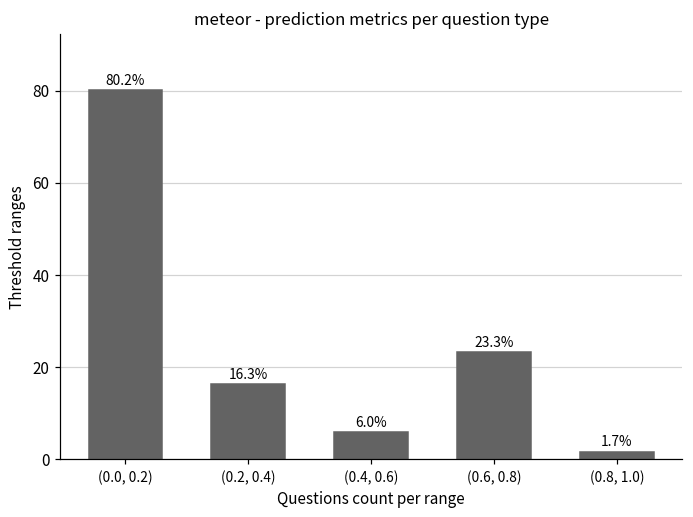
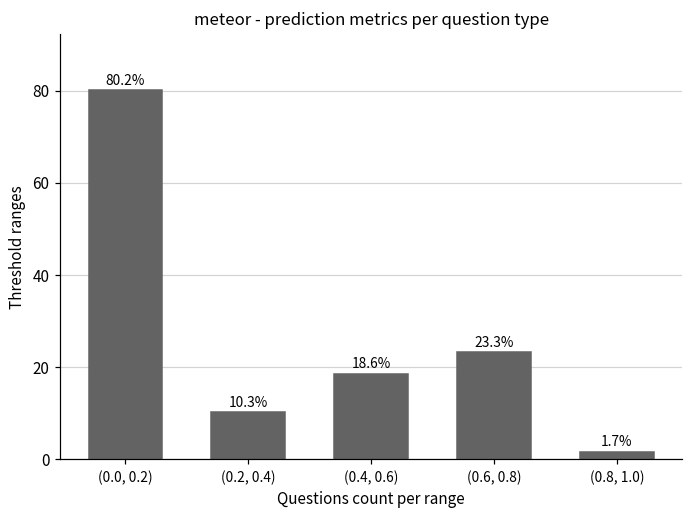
  {
    "(0.0, 0.2)": "80.2%",
-   "(0.2, 0.4)": "16.3%",
-   "(0.4, 0.6)": "6.0%",
+   "(0.2, 0.4)": "10.3%",
+   "(0.4, 0.6)": "18.6%",
    "(0.6, 0.8)": "23.3%",
    "(0.8, 1.0)": "1.7%"
  }
